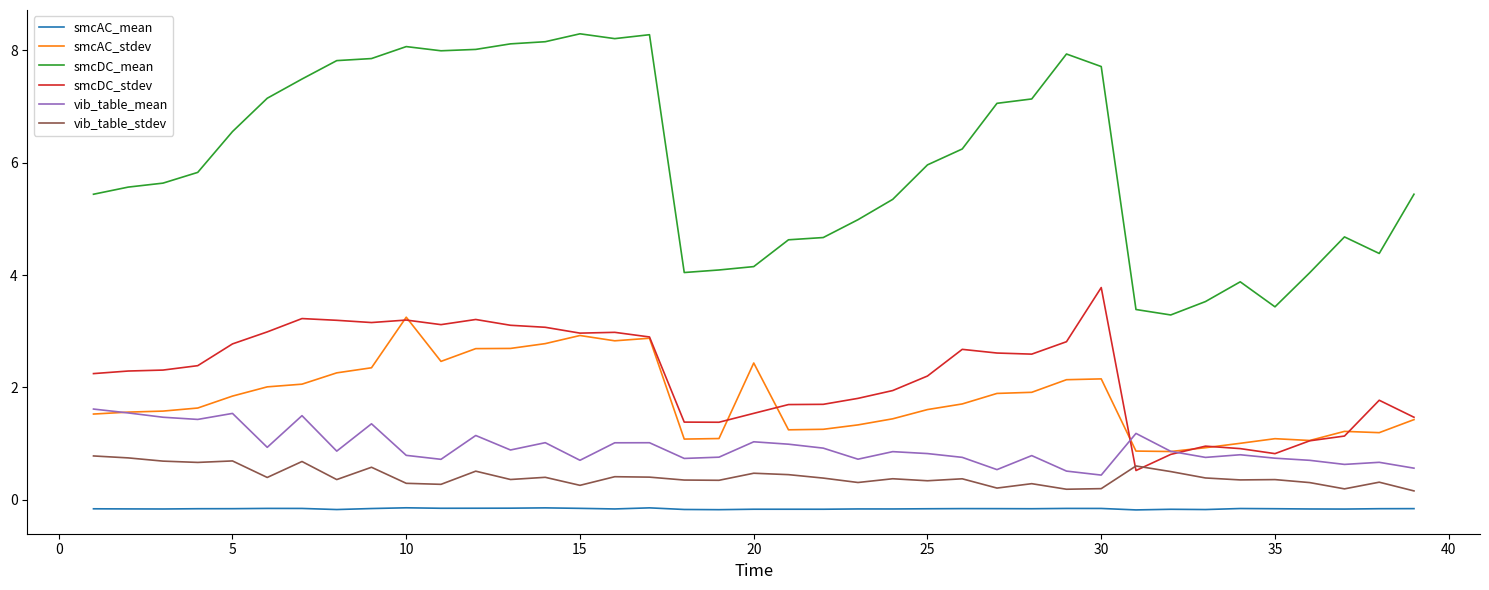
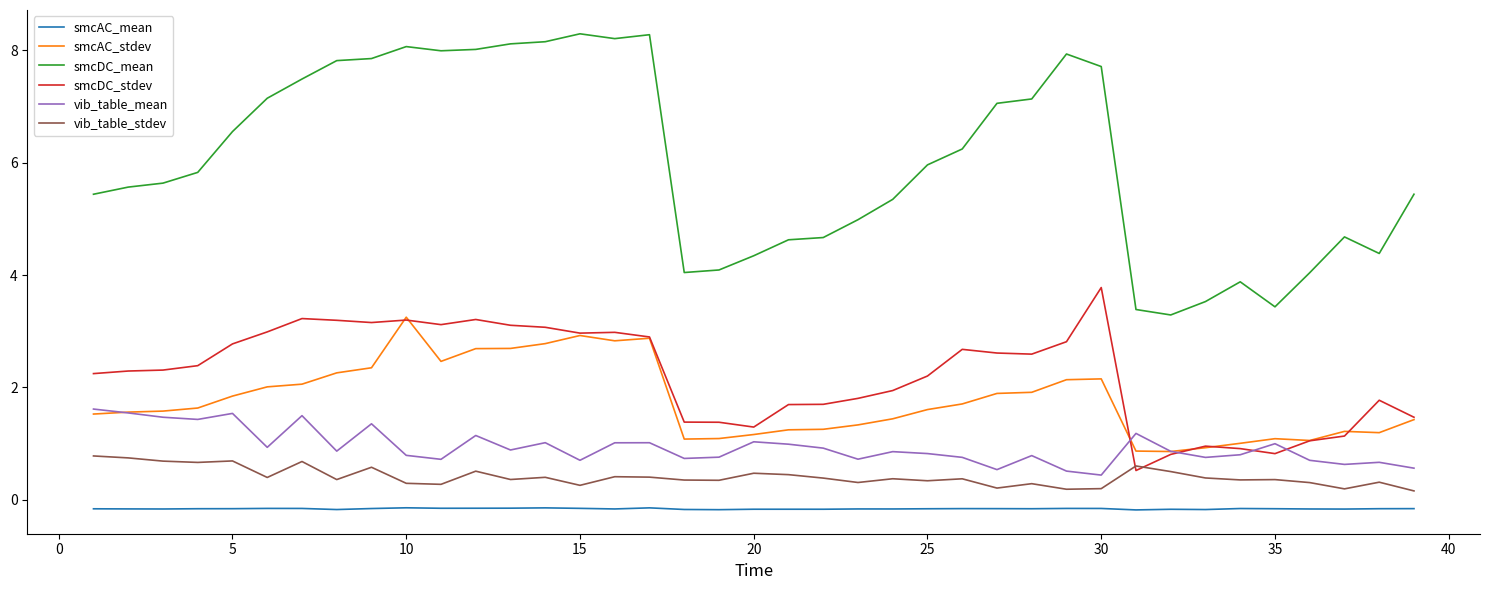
  {
    "smcAC_mean": {
      "5": -0.2,
      "10": -0.1,
      "15": -0.2,
      "20": -0.2,
      "25": -0.2,
      "30": -0.2,
      "35": -0.2
    },
    "smcAC_stdev": {
      "5": 1.8,
      "10": 3.2,
-     "20": 2.4,
+     "20": 1.2,
      "25": 1.6,
      "30": 2.1,
      "35": 1.1
    },
    "smcDC_mean": {
      "5": 6.6,
      "10": 8.1,
      "15": 8.3,
-     "20": 4.1,
+     "20": 4.3,
      "25": 6.0,
      "30": 7.7,
      "35": 3.4
    },
    "smcDC_stdev": {
      "5": 2.8,
      "10": 3.2,
-     "20": 1.5,
+     "20": 1.3,
      "25": 2.2,
      "30": 3.8,
      "35": 0.8
    },
    "vib_table_mean": {
      "5": 1.5,
      "10": 0.8,
      "15": 0.7,
      "20": 1.0,
      "25": 0.8,
      "30": 0.4,
-     "35": 0.7
+     "35": 1.0
    },
    "vib_table_stdev": {
      "5": 0.7,
      "10": 0.3,
      "15": 0.3,
      "20": 0.5,
      "25": 0.3,
      "30": 0.2,
      "35": 0.4
    }
  }
